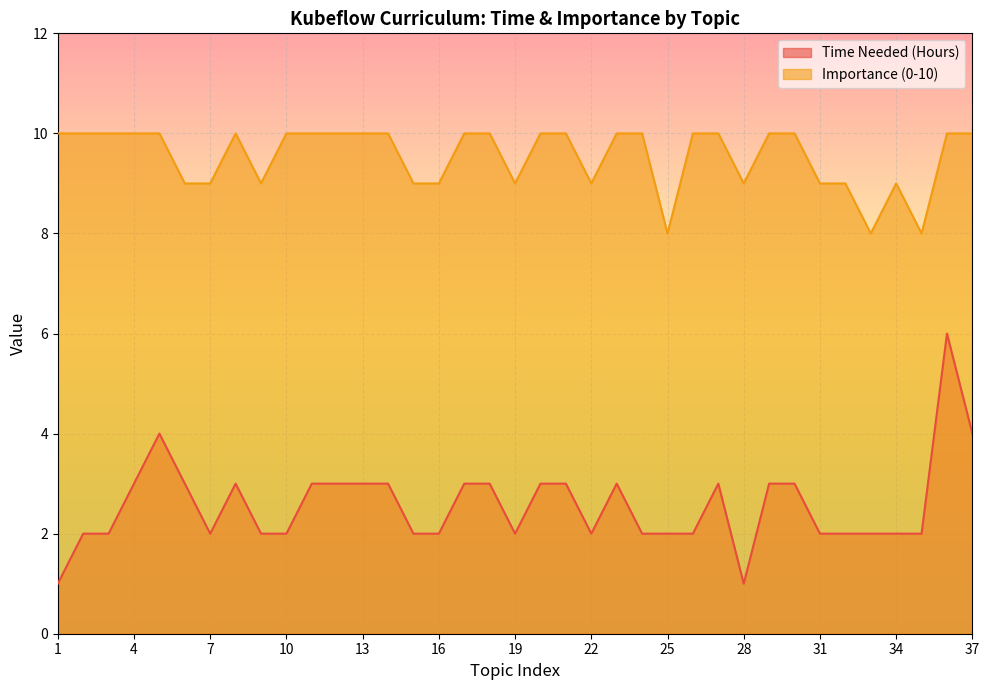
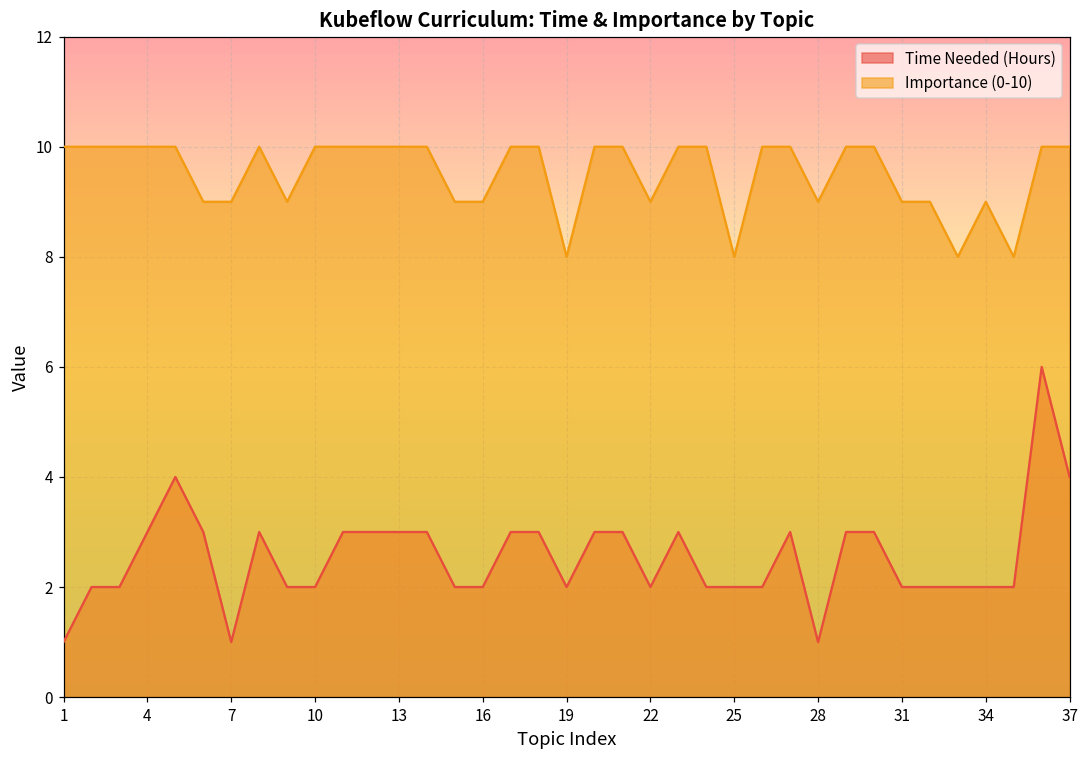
  {
    "Time Needed (Hours)": {
      "1": 1,
      "4": 3,
-     "7": 2,
+     "7": 1,
      "10": 2,
      "13": 3,
      "16": 2,
      "19": 2,
      "22": 2,
      "25": 2,
      "28": 1,
      "31": 2,
      "34": 2,
      "37": 4
    },
    "Importance (0-10)": {
      "1": 10,
      "4": 10,
      "7": 9,
      "10": 10,
      "13": 10,
      "16": 9,
-     "19": 9,
+     "19": 8,
      "22": 9,
      "25": 8,
      "28": 9,
      "31": 9,
      "34": 9,
      "37": 10
    }
  }
